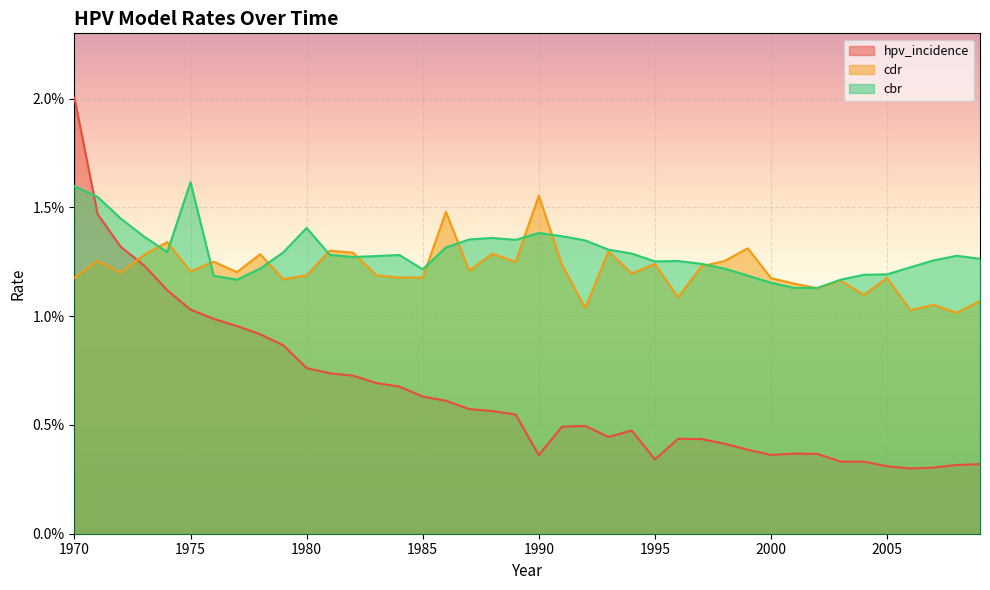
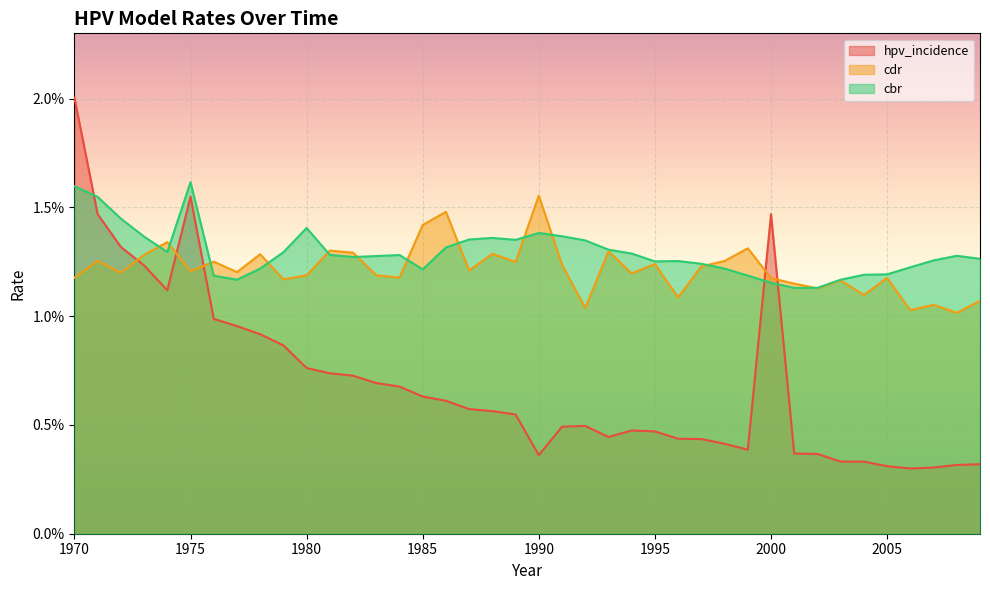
  {
    "hpv_incidence": {
      "1970": "2.00%",
-     "1975": "1.03%",
+     "1975": "1.55%",
      "1980": "0.76%",
      "1985": "0.63%",
      "1990": "0.36%",
-     "1995": "0.34%",
-     "2000": "0.36%",
+     "1995": "0.47%",
+     "2000": "1.47%",
      "2005": "0.31%"
    },
    "cdr": {
      "1970": "1.18%",
      "1975": "1.21%",
      "1980": "1.19%",
-     "1985": "1.18%",
+     "1985": "1.42%",
      "1990": "1.55%",
      "1995": "1.24%",
      "2000": "1.18%",
      "2005": "1.18%"
    },
    "cbr": {
      "1970": "1.60%",
      "1975": "1.62%",
      "1980": "1.41%",
      "1985": "1.22%",
      "1990": "1.38%",
      "1995": "1.25%",
      "2000": "1.15%",
      "2005": "1.19%"
    }
  }
